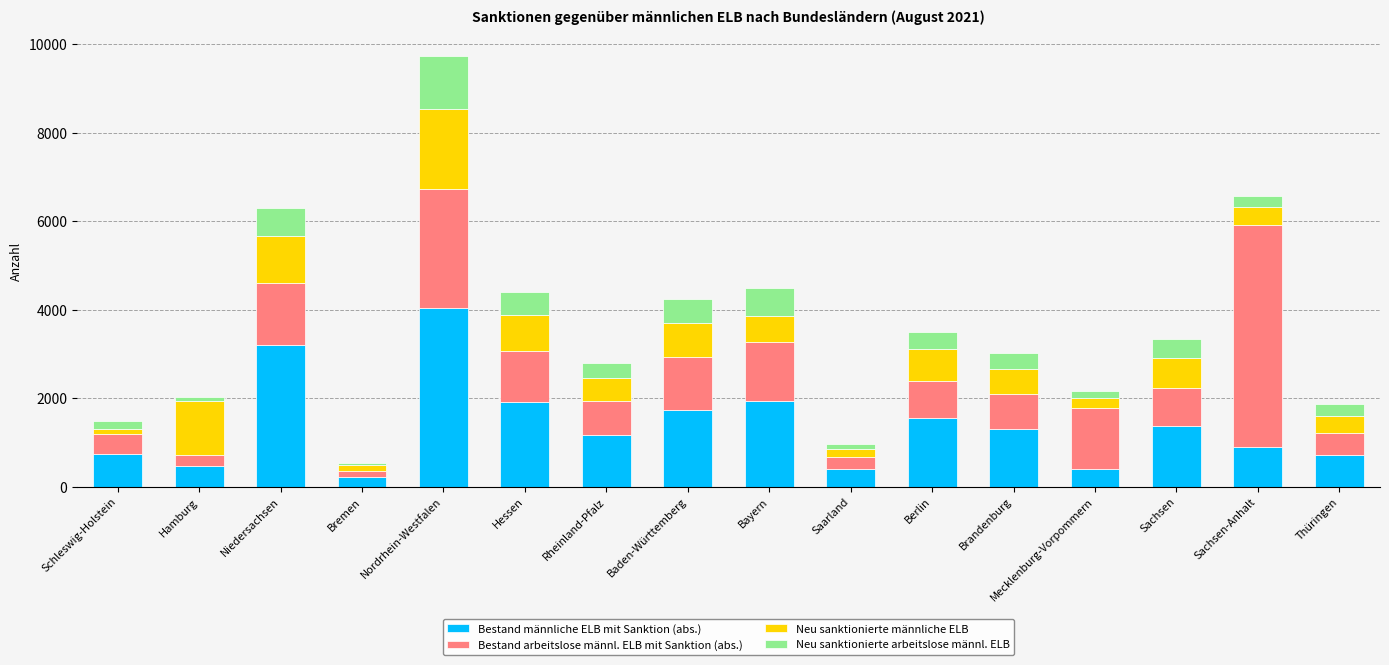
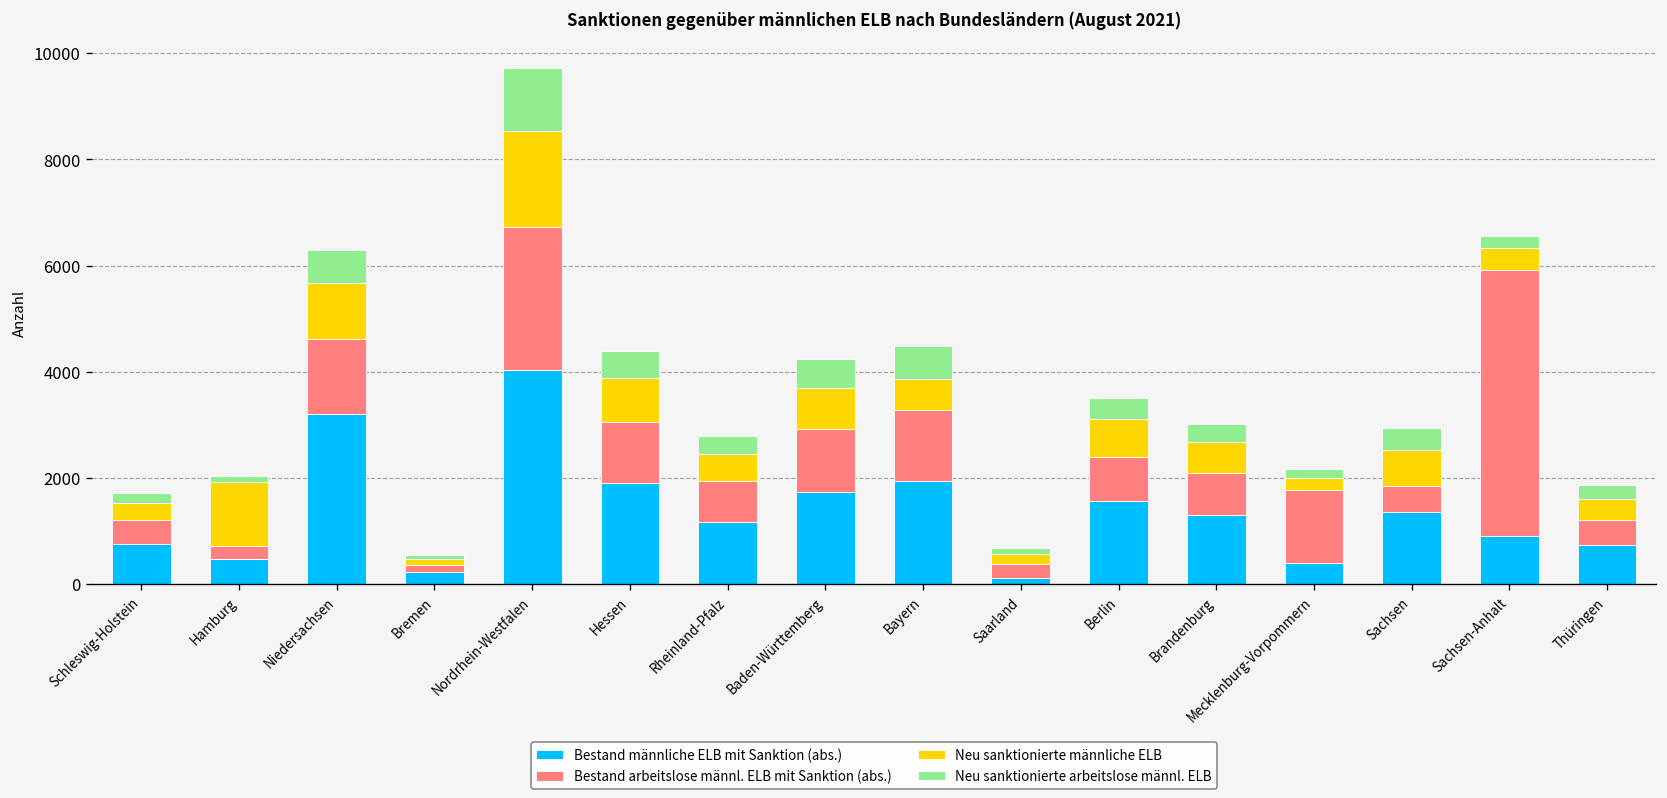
  {
    "Bestand männliche ELB mit Sanktion (abs.)": {
      "Schleswig-Holstein": 700,
      "Hamburg": 500,
      "Niedersachsen": 3200,
      "Bremen": 200,
      "Nordrhein-Westfalen": 4000,
      "Hessen": 1900,
      "Rheinland-Pfalz": 1200,
      "Baden-Württemberg": 1700,
      "Bayern": 1900,
-     "Saarland": 400,
+     "Saarland": 100,
      "Berlin": 1600,
      "Brandenburg": 1300,
      "Mecklenburg-Vorpommern": 400,
      "Sachsen": 1400,
      "Sachsen-Anhalt": 900,
      "Thüringen": 700
    },
    "Bestand arbeitslose männl. ELB mit Sanktion (abs.)": {
      "Schleswig-Holstein": 500,
      "Hamburg": 300,
      "Niedersachsen": 1400,
      "Bremen": 100,
      "Nordrhein-Westfalen": 2700,
      "Hessen": 1200,
      "Rheinland-Pfalz": 800,
      "Baden-Württemberg": 1200,
      "Bayern": 1300,
      "Saarland": 300,
      "Berlin": 800,
      "Brandenburg": 800,
      "Mecklenburg-Vorpommern": 1400,
-     "Sachsen": 900,
+     "Sachsen": 500,
      "Sachsen-Anhalt": 5000,
      "Thüringen": 500
    },
    "Neu sanktionierte männliche ELB": {
-     "Schleswig-Holstein": 100,
+     "Schleswig-Holstein": 300,
      "Hamburg": 1200,
      "Niedersachsen": 1100,
      "Bremen": 100,
      "Nordrhein-Westfalen": 1800,
      "Hessen": 800,
      "Rheinland-Pfalz": 500,
      "Baden-Württemberg": 800,
      "Bayern": 600,
      "Saarland": 200,
      "Berlin": 700,
      "Brandenburg": 600,
      "Mecklenburg-Vorpommern": 200,
      "Sachsen": 700,
      "Sachsen-Anhalt": 400,
      "Thüringen": 400
    },
    "Neu sanktionierte arbeitslose männl. ELB": {
      "Schleswig-Holstein": 200,
      "Hamburg": 100,
      "Niedersachsen": 600,
      "Bremen": 100,
      "Nordrhein-Westfalen": 1200,
      "Hessen": 500,
      "Rheinland-Pfalz": 300,
      "Baden-Württemberg": 500,
      "Bayern": 600,
      "Saarland": 100,
      "Berlin": 400,
      "Brandenburg": 300,
      "Mecklenburg-Vorpommern": 200,
      "Sachsen": 400,
      "Sachsen-Anhalt": 200,
      "Thüringen": 300
    }
  }
